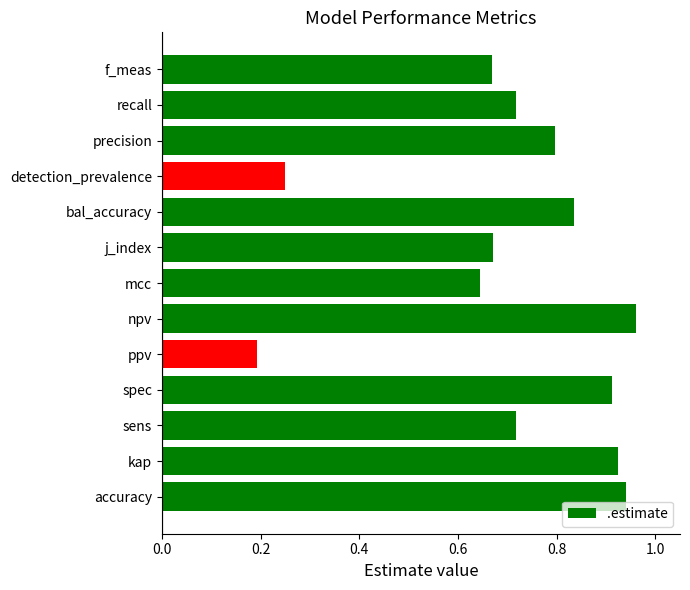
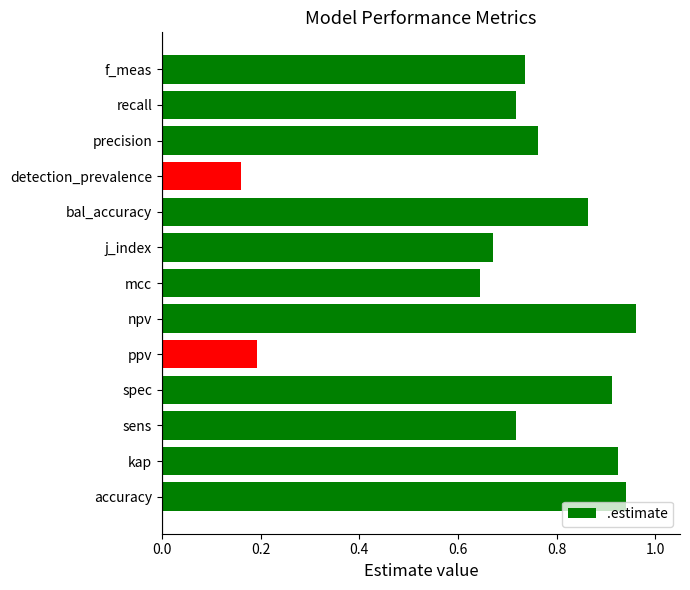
  {
-   "f_meas": 0.67,
+   "f_meas": 0.74,
    "recall": 0.72,
-   "precision": 0.80,
-   "detection_prevalence": 0.25,
-   "bal_accuracy": 0.84,
+   "precision": 0.76,
+   "detection_prevalence": 0.16,
+   "bal_accuracy": 0.86,
    "j_index": 0.67,
    "mcc": 0.64,
    "npv": 0.96,
    "ppv": 0.19,
    "spec": 0.91,
    "sens": 0.72,
    "kap": 0.92,
    "accuracy": 0.94
  }
